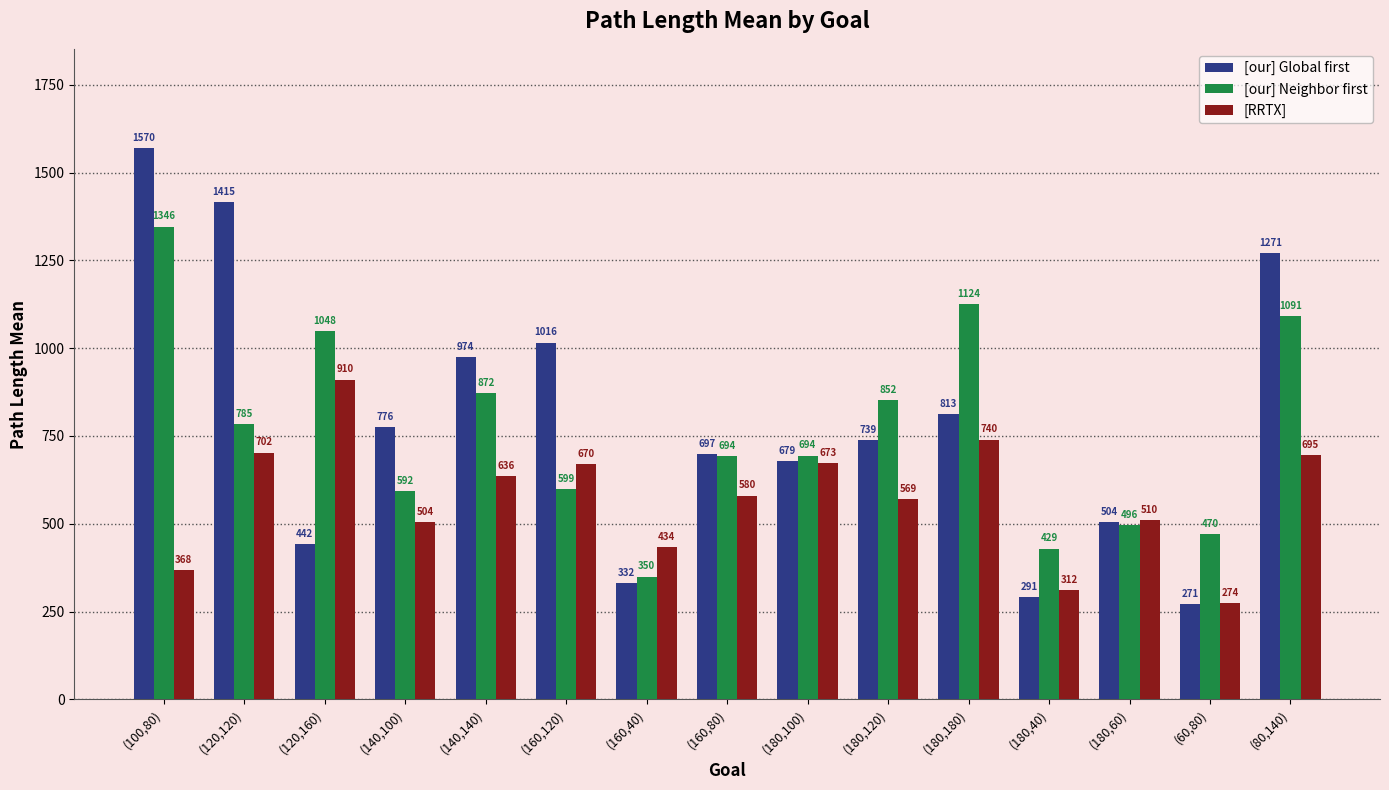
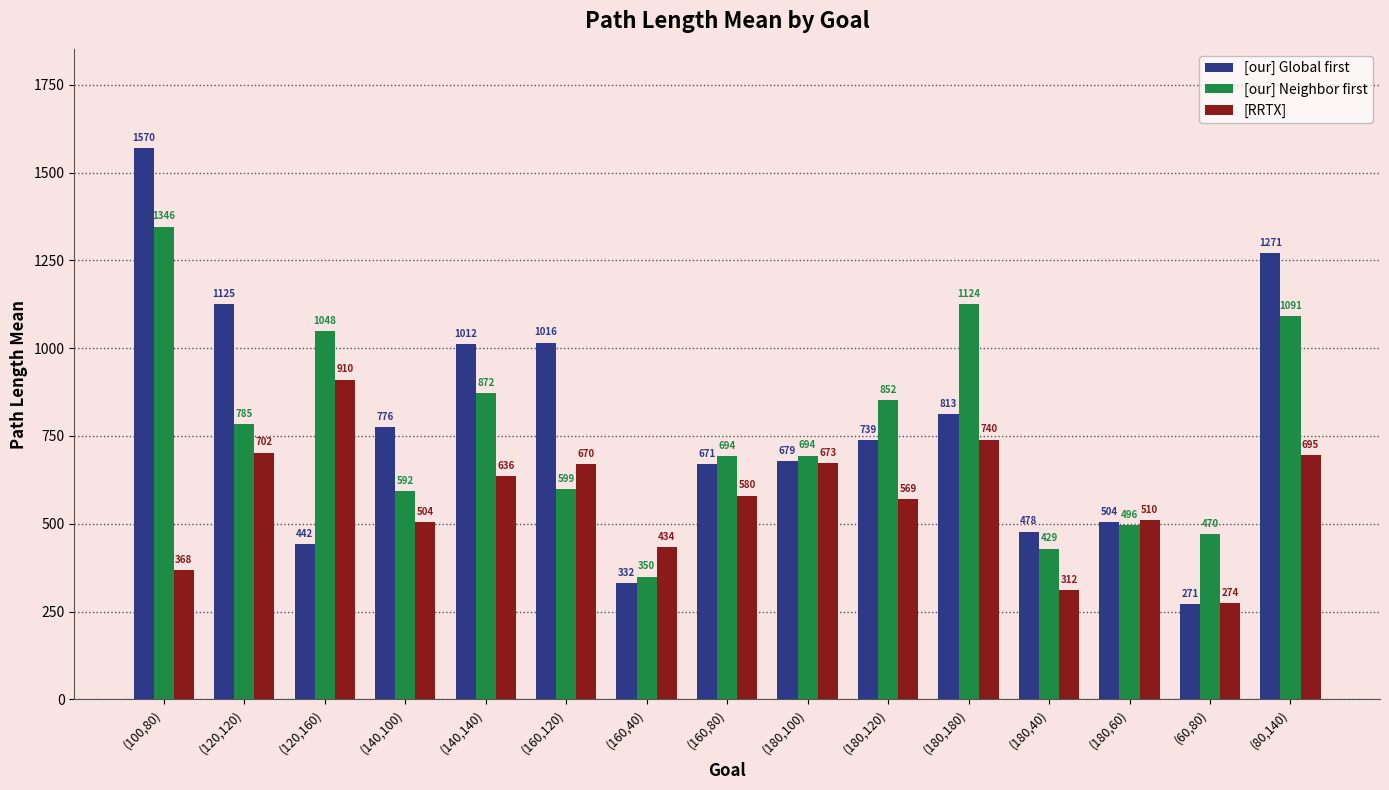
  {
    "[our] Global first": {
      "(100,80)": 1570,
-     "(120,120)": 1415,
+     "(120,120)": 1125,
      "(120,160)": 442,
      "(140,100)": 776,
-     "(140,140)": 974,
+     "(140,140)": 1012,
      "(160,120)": 1016,
      "(160,40)": 332,
-     "(160,80)": 697,
+     "(160,80)": 671,
      "(180,100)": 679,
      "(180,120)": 739,
      "(180,180)": 813,
-     "(180,40)": 291,
+     "(180,40)": 478,
      "(180,60)": 504,
      "(60,80)": 271,
      "(80,140)": 1271
    },
    "[our] Neighbor first": {
      "(100,80)": 1346,
      "(120,120)": 785,
      "(120,160)": 1048,
      "(140,100)": 592,
      "(140,140)": 872,
      "(160,120)": 599,
      "(160,40)": 350,
      "(160,80)": 694,
      "(180,100)": 694,
      "(180,120)": 852,
      "(180,180)": 1124,
      "(180,40)": 429,
      "(180,60)": 496,
      "(60,80)": 470,
      "(80,140)": 1091
    },
    "[RRTX]": {
      "(100,80)": 368,
      "(120,120)": 702,
      "(120,160)": 910,
      "(140,100)": 504,
      "(140,140)": 636,
      "(160,120)": 670,
      "(160,40)": 434,
      "(160,80)": 580,
      "(180,100)": 673,
      "(180,120)": 569,
      "(180,180)": 740,
      "(180,40)": 312,
      "(180,60)": 510,
      "(60,80)": 274,
      "(80,140)": 695
    }
  }
